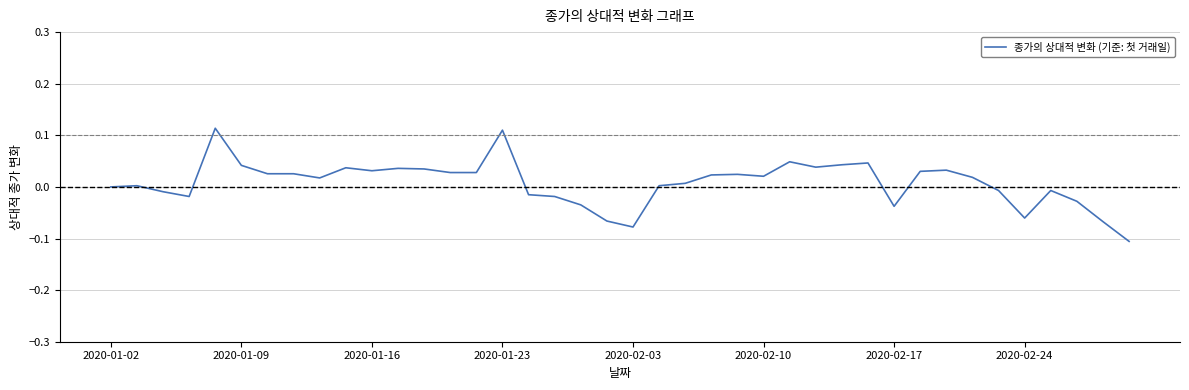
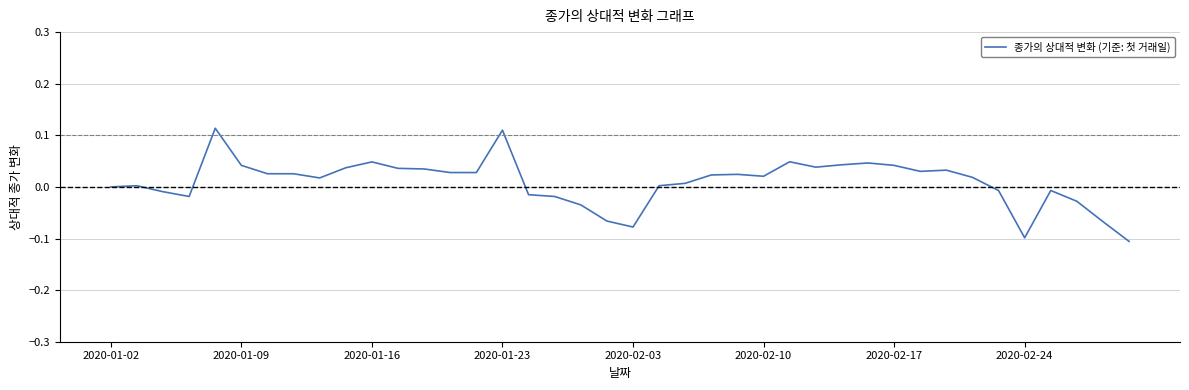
  {
    "2020-01-02": 0.00,
    "2020-01-09": 0.04,
-   "2020-01-16": 0.03,
+   "2020-01-16": 0.05,
    "2020-01-23": 0.11,
    "2020-02-03": -0.08,
    "2020-02-10": 0.02,
-   "2020-02-17": -0.04,
-   "2020-02-24": -0.06
+   "2020-02-17": 0.04,
+   "2020-02-24": -0.10
  }
